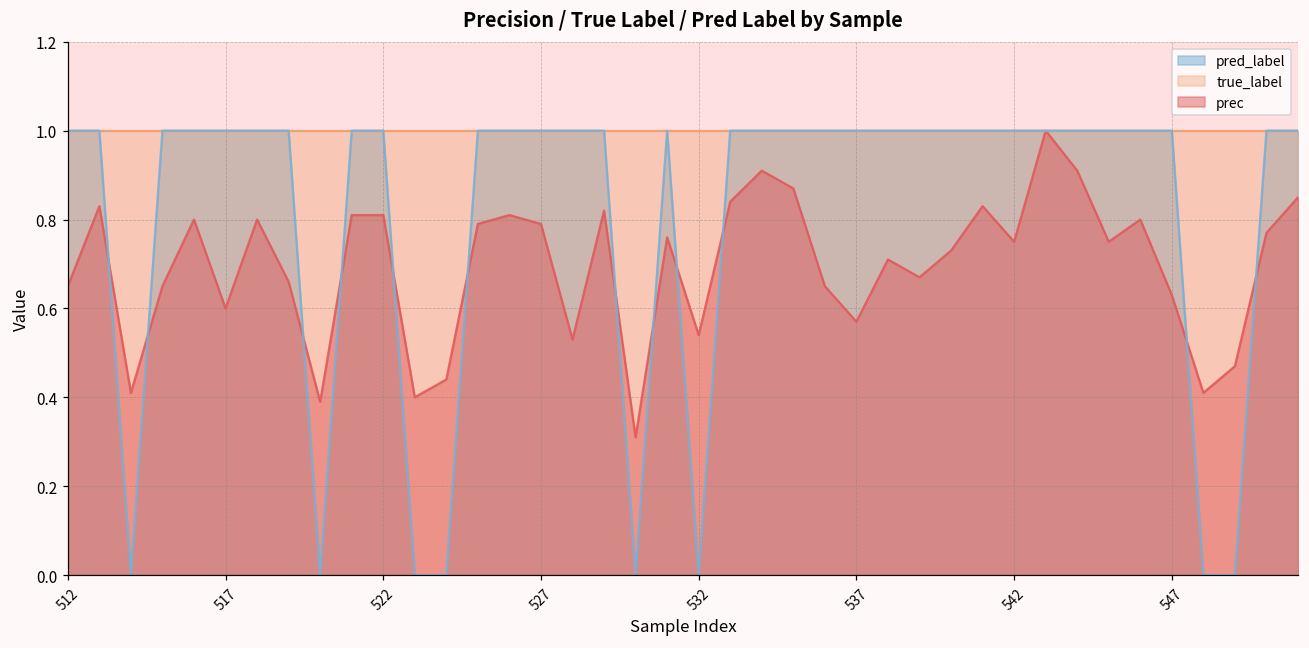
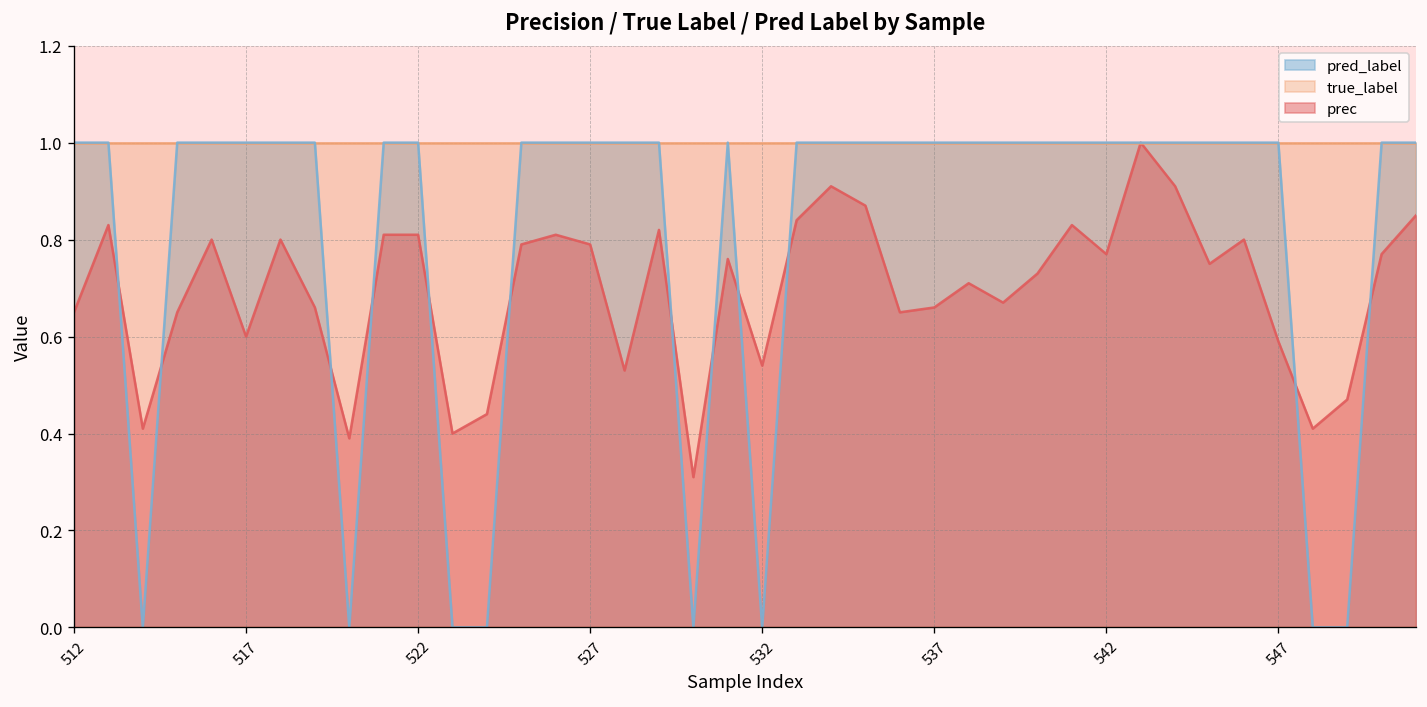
  {
    "pred_label": {
      "532": 0.00
    },
    "true_label": {
      "532": 1.00
    },
    "prec": {
      "512": 0.65,
      "517": 0.60,
      "522": 0.81,
      "527": 0.79,
      "532": 0.54,
-     "537": 0.57,
-     "542": 0.75,
-     "547": 0.63
+     "537": 0.66,
+     "542": 0.77,
+     "547": 0.59
    }
  }
